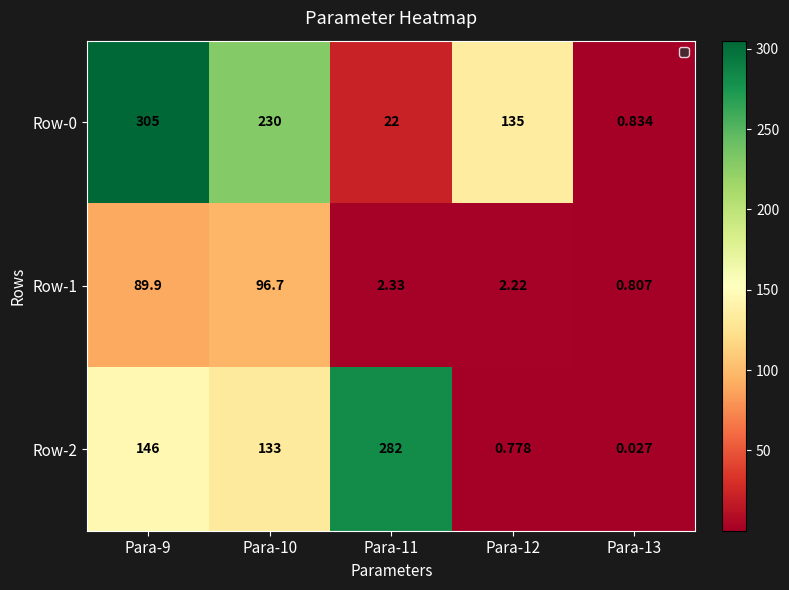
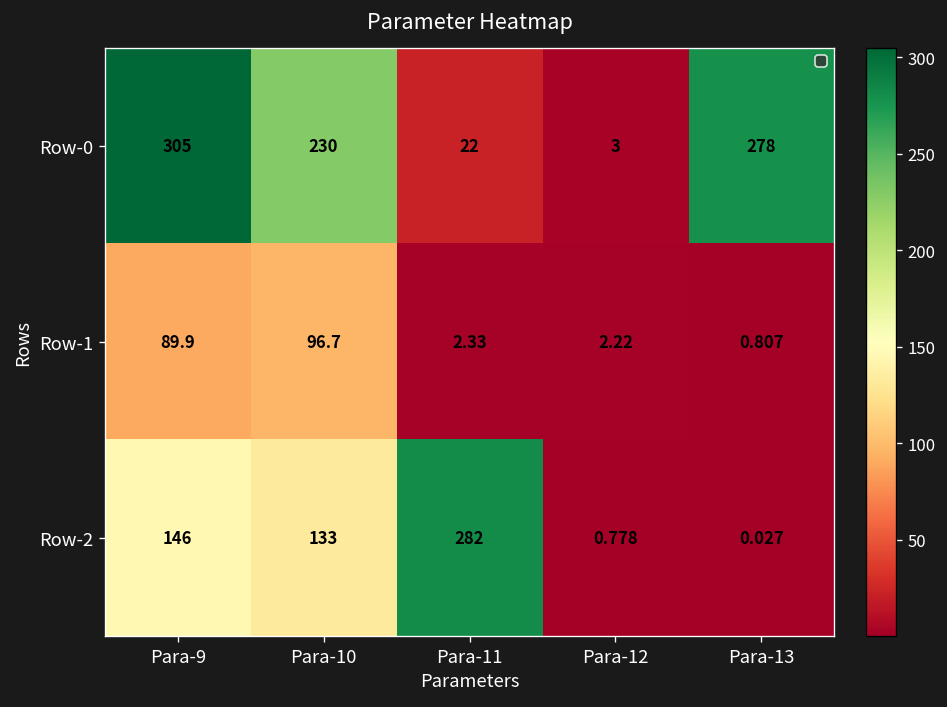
  {
    "Row-0": {
      "Para-9": 305,
      "Para-10": 230,
      "Para-11": 22,
-     "Para-12": 135,
-     "Para-13": 0.834
+     "Para-12": 3,
+     "Para-13": 278
    },
    "Row-1": {
      "Para-9": 89.9,
      "Para-10": 96.7,
      "Para-11": 2.33,
      "Para-12": 2.22,
      "Para-13": 0.807
    },
    "Row-2": {
      "Para-9": 146,
      "Para-10": 133,
      "Para-11": 282,
      "Para-12": 0.778,
      "Para-13": 0.027
    }
  }
